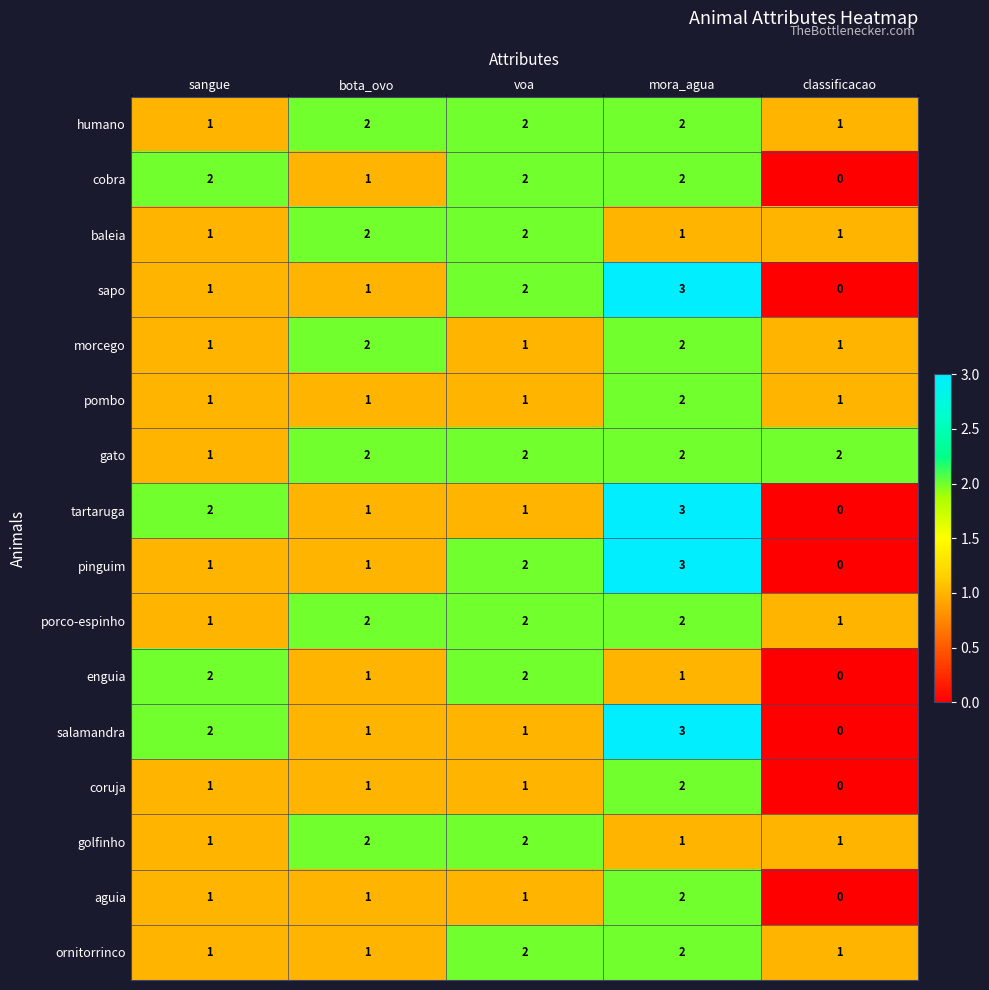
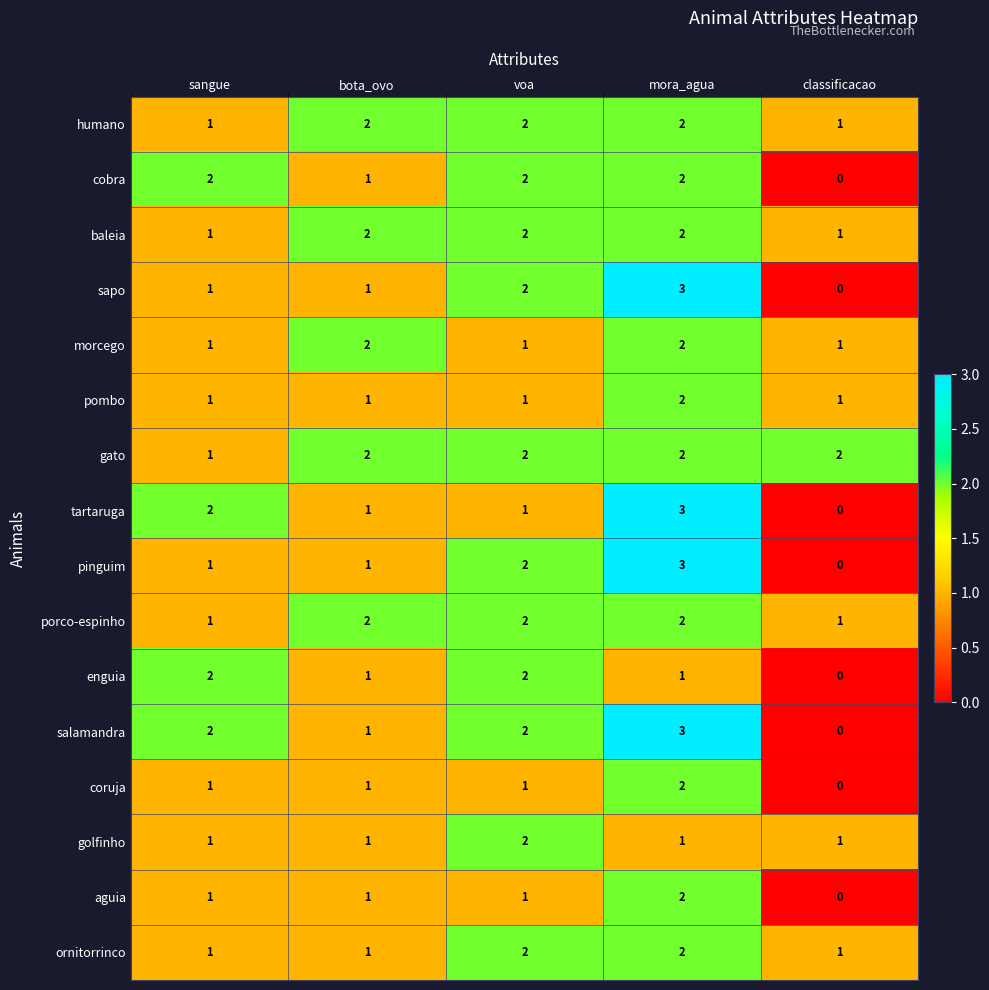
  {
    "humano": {
      "sangue": 1,
      "bota_ovo": 2,
      "voa": 2,
      "mora_agua": 2,
      "classificacao": 1
    },
    "cobra": {
      "sangue": 2,
      "bota_ovo": 1,
      "voa": 2,
      "mora_agua": 2,
      "classificacao": 0
    },
    "baleia": {
      "sangue": 1,
      "bota_ovo": 2,
      "voa": 2,
-     "mora_agua": 1,
+     "mora_agua": 2,
      "classificacao": 1
    },
    "sapo": {
      "sangue": 1,
      "bota_ovo": 1,
      "voa": 2,
      "mora_agua": 3,
      "classificacao": 0
    },
    "morcego": {
      "sangue": 1,
      "bota_ovo": 2,
      "voa": 1,
      "mora_agua": 2,
      "classificacao": 1
    },
    "pombo": {
      "sangue": 1,
      "bota_ovo": 1,
      "voa": 1,
      "mora_agua": 2,
      "classificacao": 1
    },
    "gato": {
      "sangue": 1,
      "bota_ovo": 2,
      "voa": 2,
      "mora_agua": 2,
      "classificacao": 2
    },
    "tartaruga": {
      "sangue": 2,
      "bota_ovo": 1,
      "voa": 1,
      "mora_agua": 3,
      "classificacao": 0
    },
    "pinguim": {
      "sangue": 1,
      "bota_ovo": 1,
      "voa": 2,
      "mora_agua": 3,
      "classificacao": 0
    },
    "porco-espinho": {
      "sangue": 1,
      "bota_ovo": 2,
      "voa": 2,
      "mora_agua": 2,
      "classificacao": 1
    },
    "enguia": {
      "sangue": 2,
      "bota_ovo": 1,
      "voa": 2,
      "mora_agua": 1,
      "classificacao": 0
    },
    "salamandra": {
      "sangue": 2,
      "bota_ovo": 1,
-     "voa": 1,
+     "voa": 2,
      "mora_agua": 3,
      "classificacao": 0
    },
    "coruja": {
      "sangue": 1,
      "bota_ovo": 1,
      "voa": 1,
      "mora_agua": 2,
      "classificacao": 0
    },
    "golfinho": {
      "sangue": 1,
-     "bota_ovo": 2,
+     "bota_ovo": 1,
      "voa": 2,
      "mora_agua": 1,
      "classificacao": 1
    },
    "aguia": {
      "sangue": 1,
      "bota_ovo": 1,
      "voa": 1,
      "mora_agua": 2,
      "classificacao": 0
    },
    "ornitorrinco": {
      "sangue": 1,
      "bota_ovo": 1,
      "voa": 2,
      "mora_agua": 2,
      "classificacao": 1
    }
  }
